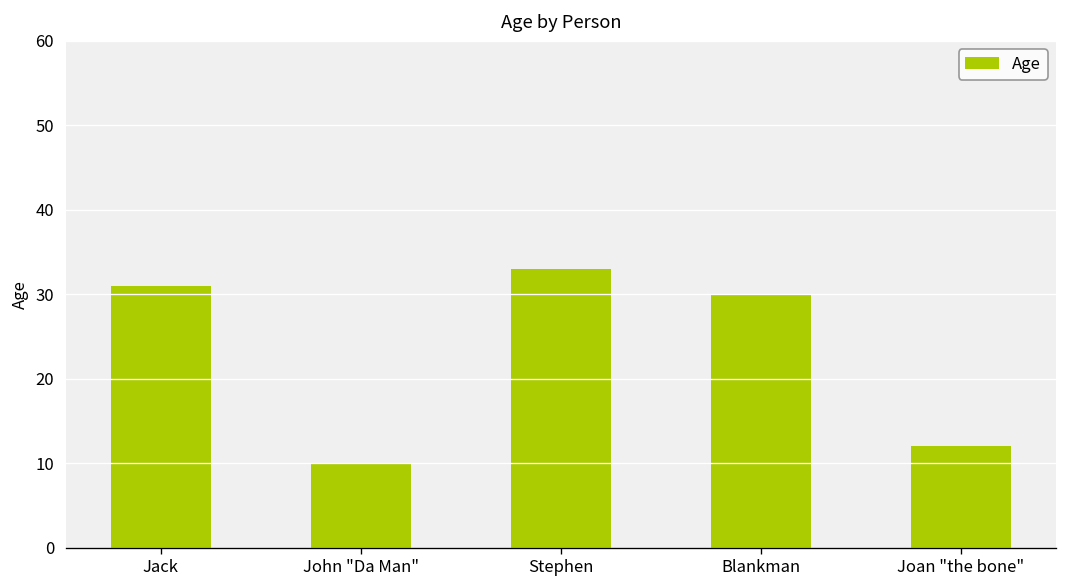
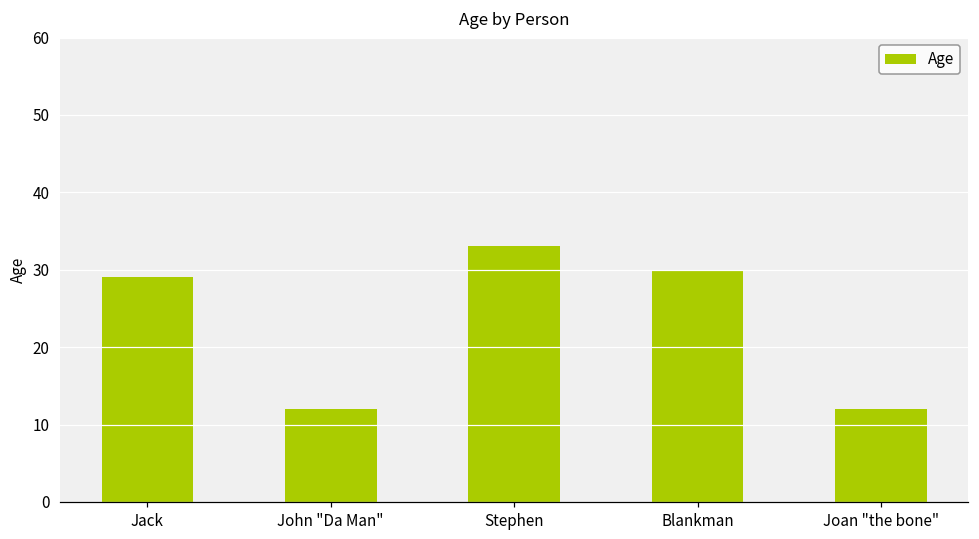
  {
-   "Jack": 31,
-   "John \"Da Man\"": 10,
+   "Jack": 29,
+   "John \"Da Man\"": 12,
    "Stephen": 33,
    "Blankman": 30,
    "Joan \"the bone\"": 12
  }
